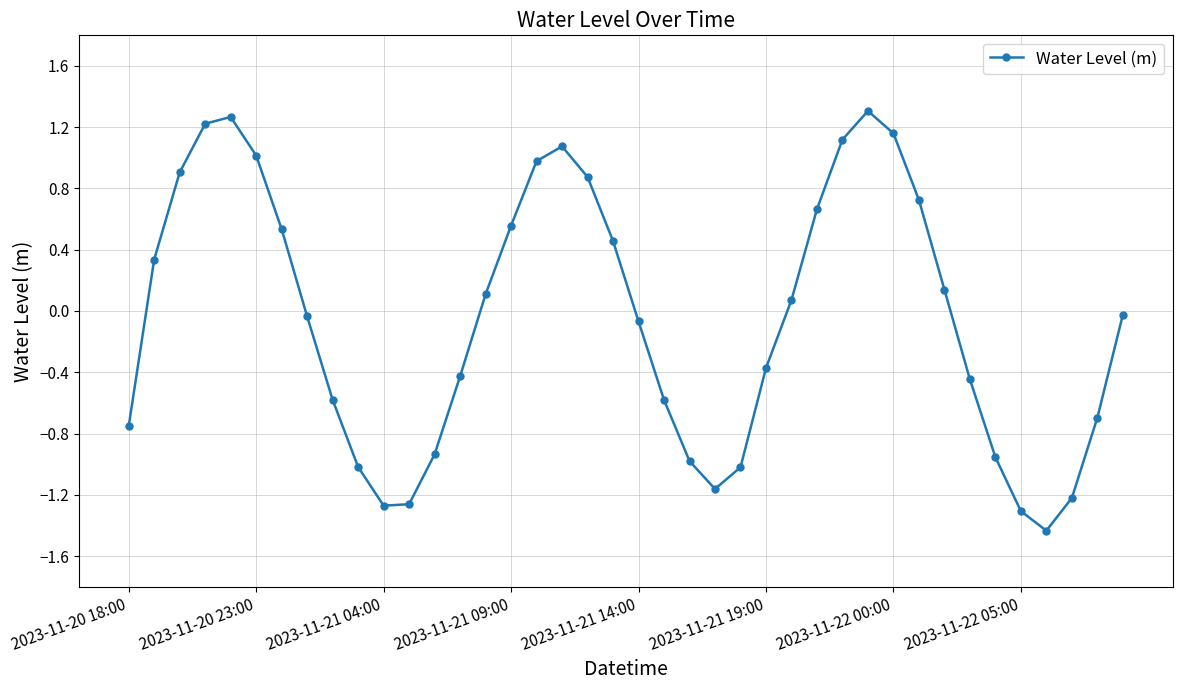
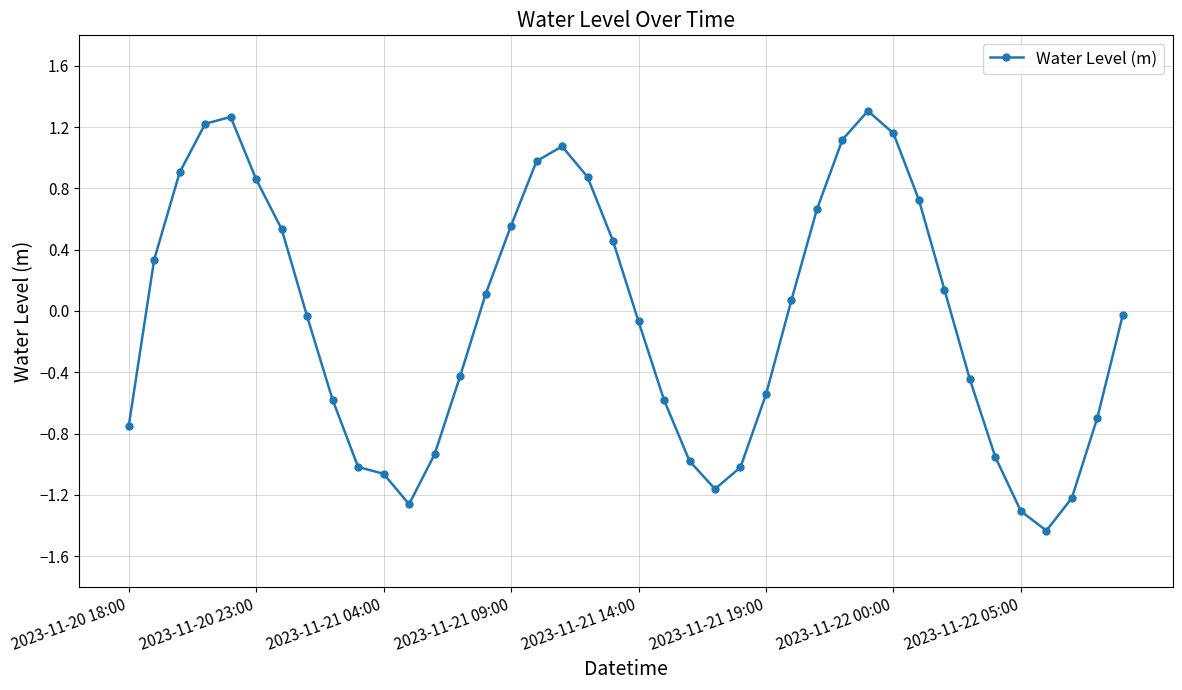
  {
    "2023-11-20 18:00": -0.75,
-   "2023-11-20 23:00": 1.02,
-   "2023-11-21 04:00": -1.27,
+   "2023-11-20 23:00": 0.86,
+   "2023-11-21 04:00": -1.06,
    "2023-11-21 09:00": 0.56,
    "2023-11-21 14:00": -0.07,
-   "2023-11-21 19:00": -0.37,
+   "2023-11-21 19:00": -0.55,
    "2023-11-22 00:00": 1.16,
    "2023-11-22 05:00": -1.31
  }
